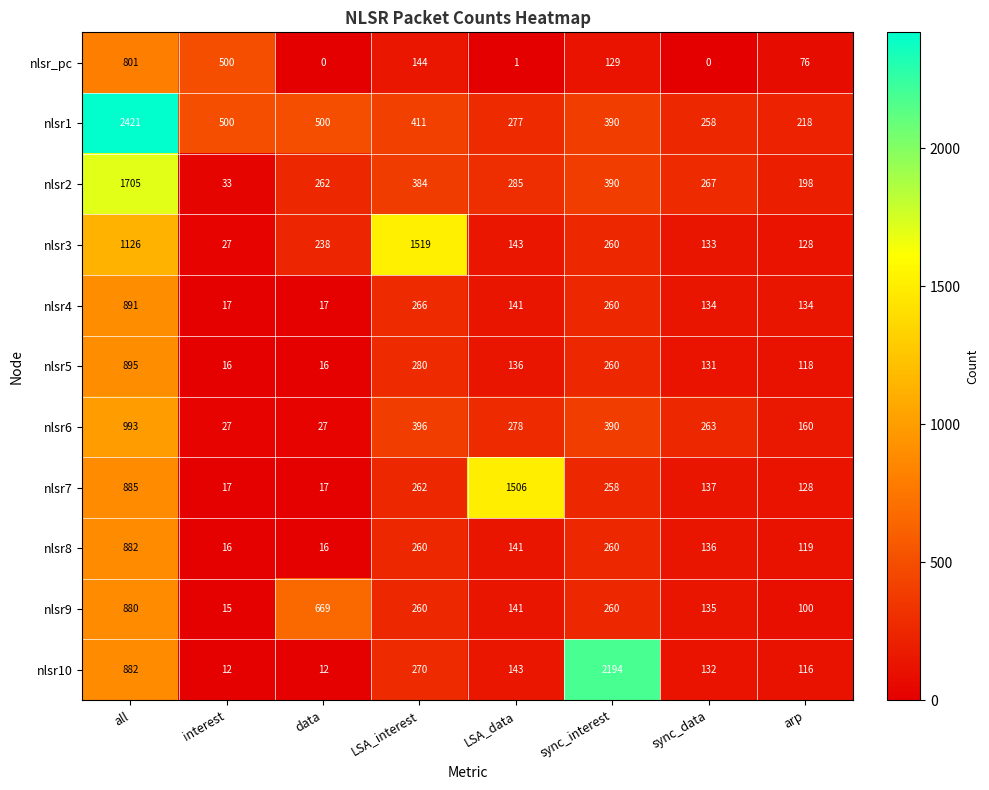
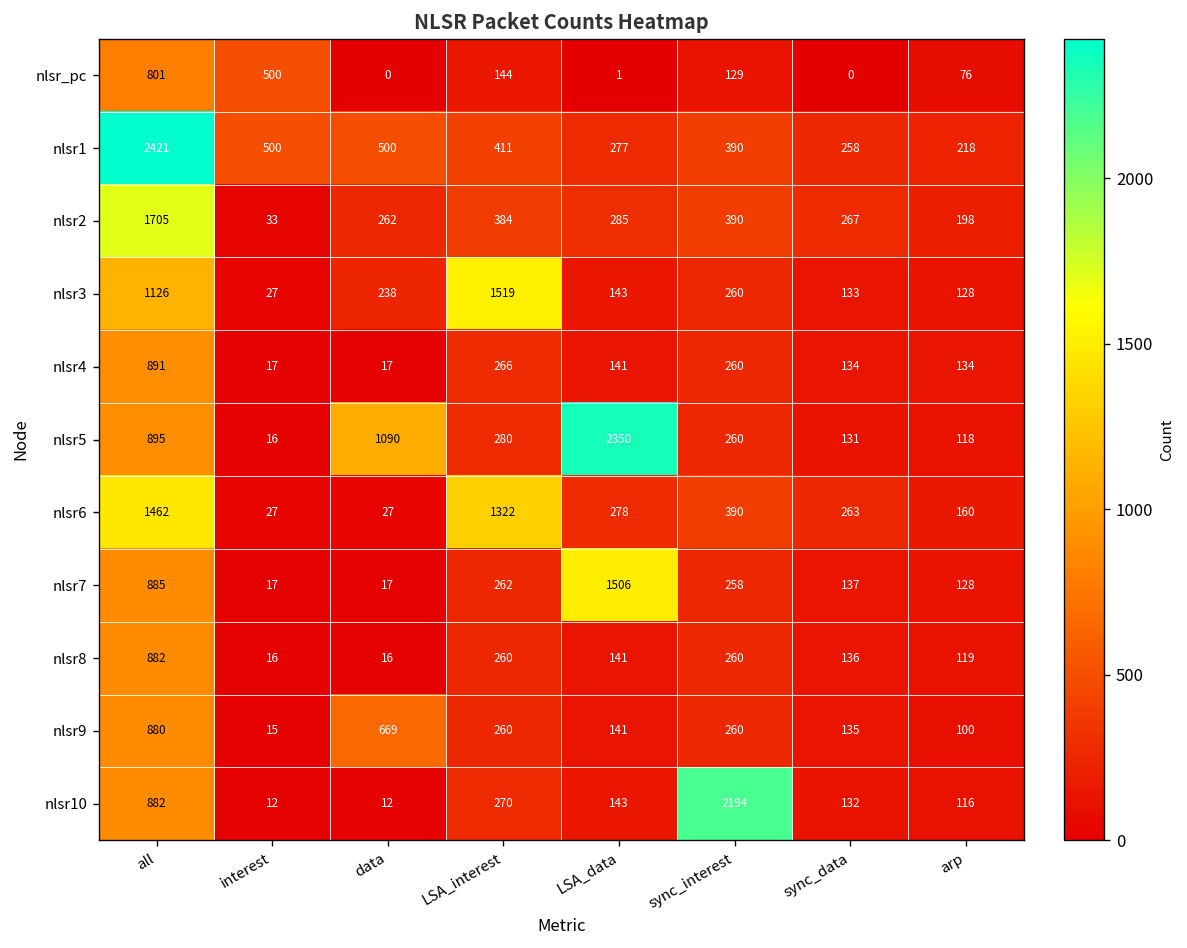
  {
    "nlsr_pc": {
      "all": 801,
      "interest": 500,
      "data": 0,
      "LSA_interest": 144,
      "LSA_data": 1,
      "sync_interest": 129,
      "sync_data": 0,
      "arp": 76
    },
    "nlsr1": {
      "all": 2421,
      "interest": 500,
      "data": 500,
      "LSA_interest": 411,
      "LSA_data": 277,
      "sync_interest": 390,
      "sync_data": 258,
      "arp": 218
    },
    "nlsr2": {
      "all": 1705,
      "interest": 33,
      "data": 262,
      "LSA_interest": 384,
      "LSA_data": 285,
      "sync_interest": 390,
      "sync_data": 267,
      "arp": 198
    },
    "nlsr3": {
      "all": 1126,
      "interest": 27,
      "data": 238,
      "LSA_interest": 1519,
      "LSA_data": 143,
      "sync_interest": 260,
      "sync_data": 133,
      "arp": 128
    },
    "nlsr4": {
      "all": 891,
      "interest": 17,
      "data": 17,
      "LSA_interest": 266,
      "LSA_data": 141,
      "sync_interest": 260,
      "sync_data": 134,
      "arp": 134
    },
    "nlsr5": {
      "all": 895,
      "interest": 16,
-     "data": 16,
+     "data": 1090,
      "LSA_interest": 280,
-     "LSA_data": 136,
+     "LSA_data": 2350,
      "sync_interest": 260,
      "sync_data": 131,
      "arp": 118
    },
    "nlsr6": {
-     "all": 993,
+     "all": 1462,
      "interest": 27,
      "data": 27,
-     "LSA_interest": 396,
+     "LSA_interest": 1322,
      "LSA_data": 278,
      "sync_interest": 390,
      "sync_data": 263,
      "arp": 160
    },
    "nlsr7": {
      "all": 885,
      "interest": 17,
      "data": 17,
      "LSA_interest": 262,
      "LSA_data": 1506,
      "sync_interest": 258,
      "sync_data": 137,
      "arp": 128
    },
    "nlsr8": {
      "all": 882,
      "interest": 16,
      "data": 16,
      "LSA_interest": 260,
      "LSA_data": 141,
      "sync_interest": 260,
      "sync_data": 136,
      "arp": 119
    },
    "nlsr9": {
      "all": 880,
      "interest": 15,
      "data": 669,
      "LSA_interest": 260,
      "LSA_data": 141,
      "sync_interest": 260,
      "sync_data": 135,
      "arp": 100
    },
    "nlsr10": {
      "all": 882,
      "interest": 12,
      "data": 12,
      "LSA_interest": 270,
      "LSA_data": 143,
      "sync_interest": 2194,
      "sync_data": 132,
      "arp": 116
    }
  }
